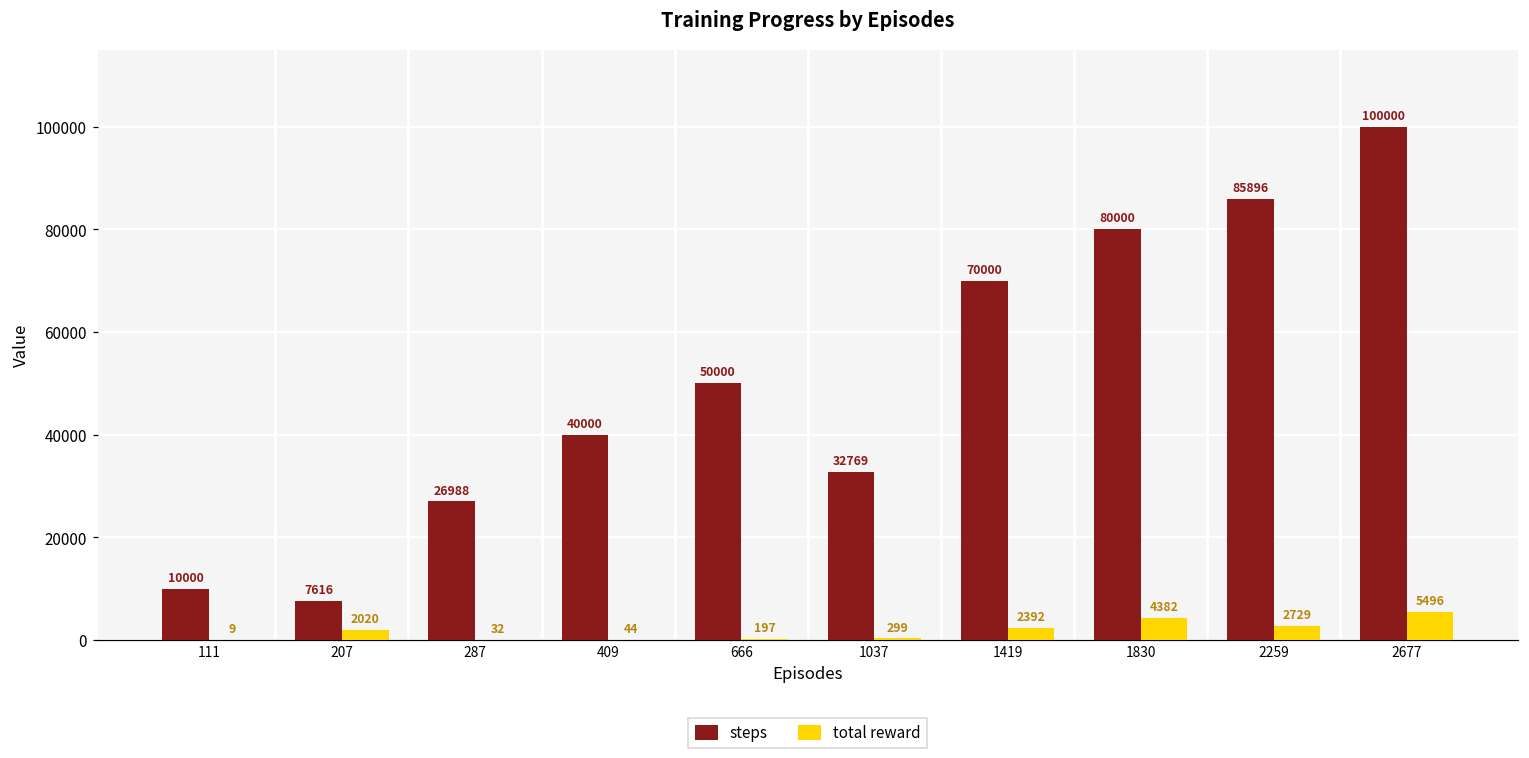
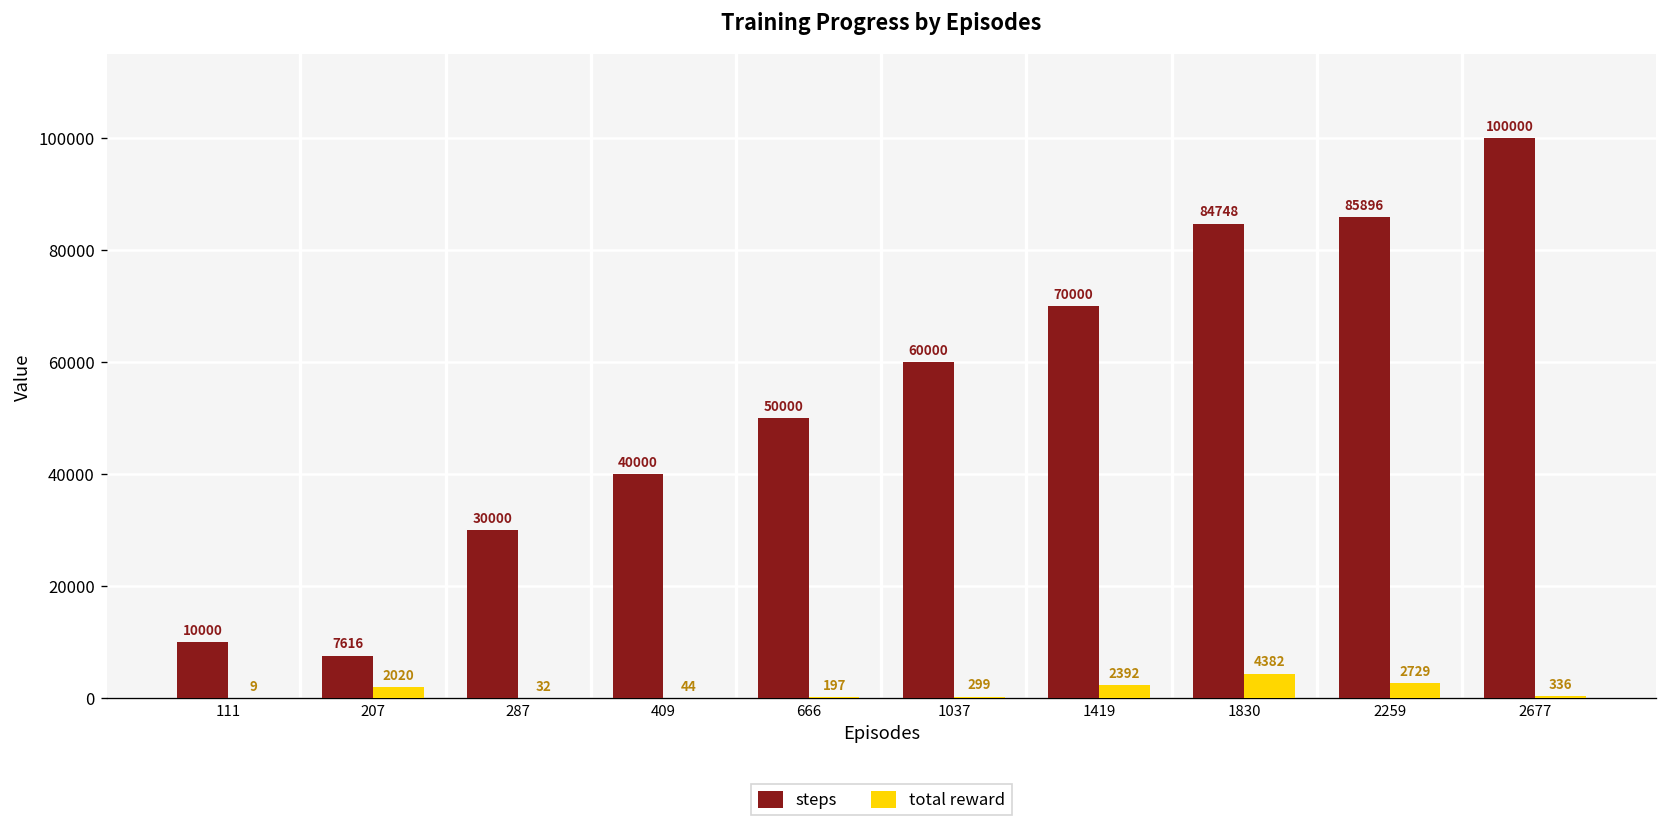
  {
    "steps": {
      "111": 10000,
      "207": 7616,
-     "287": 26988,
+     "287": 30000,
      "409": 40000,
      "666": 50000,
-     "1037": 32769,
+     "1037": 60000,
      "1419": 70000,
-     "1830": 80000,
+     "1830": 84748,
      "2259": 85896,
      "2677": 100000
    },
    "total reward": {
      "111": 9,
      "207": 2020,
      "287": 32,
      "409": 44,
      "666": 197,
      "1037": 299,
      "1419": 2392,
      "1830": 4382,
      "2259": 2729,
-     "2677": 5496
+     "2677": 336
    }
  }
